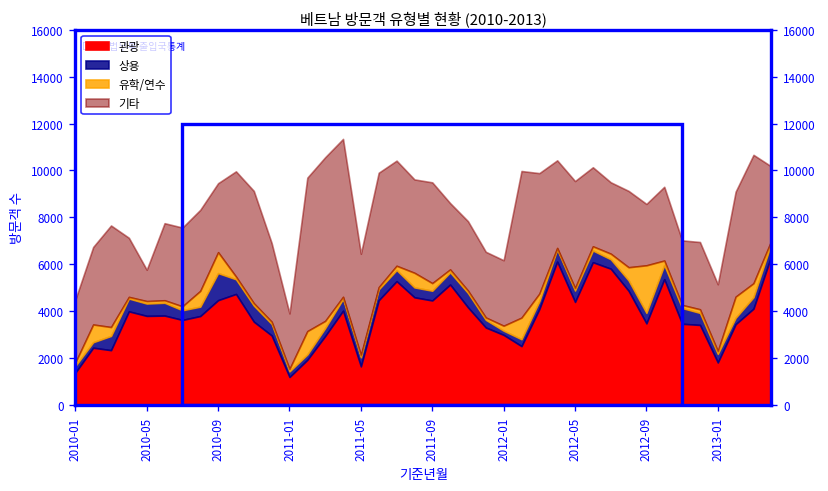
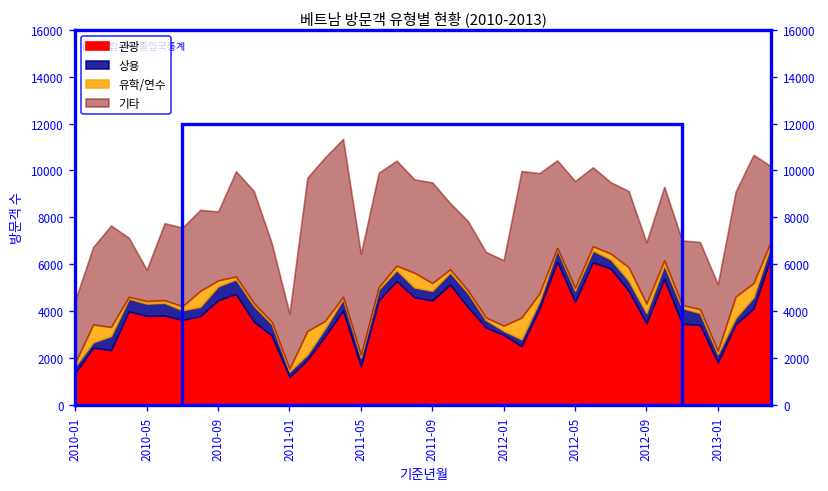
  {
    "관광": {
      "2010-01": 1400,
      "2010-05": 3800,
      "2010-09": 4500,
      "2011-01": 1200,
      "2011-05": 1700,
      "2011-09": 4500,
      "2012-01": 3000,
      "2012-05": 4400,
      "2012-09": 3500,
      "2013-01": 1800
    },
    "상용": {
      "2010-01": 300,
-     "2010-09": 1200,
+     "2010-09": 600,
      "2011-09": 400,
      "2012-01": 200,
      "2012-09": 400
    },
    "유학/연수": {
      "2010-01": 200,
-     "2010-09": 900,
+     "2010-09": 200,
      "2011-09": 300,
      "2012-01": 200,
-     "2012-09": 2000
+     "2012-09": 400
    },
    "기타": {
      "2010-01": 2700,
      "2010-05": 1300,
      "2010-09": 2900,
      "2011-01": 2400,
      "2011-05": 4300,
      "2011-09": 4300,
      "2012-01": 2800,
      "2012-05": 4600,
      "2012-09": 2600,
      "2013-01": 2800
    }
  }
